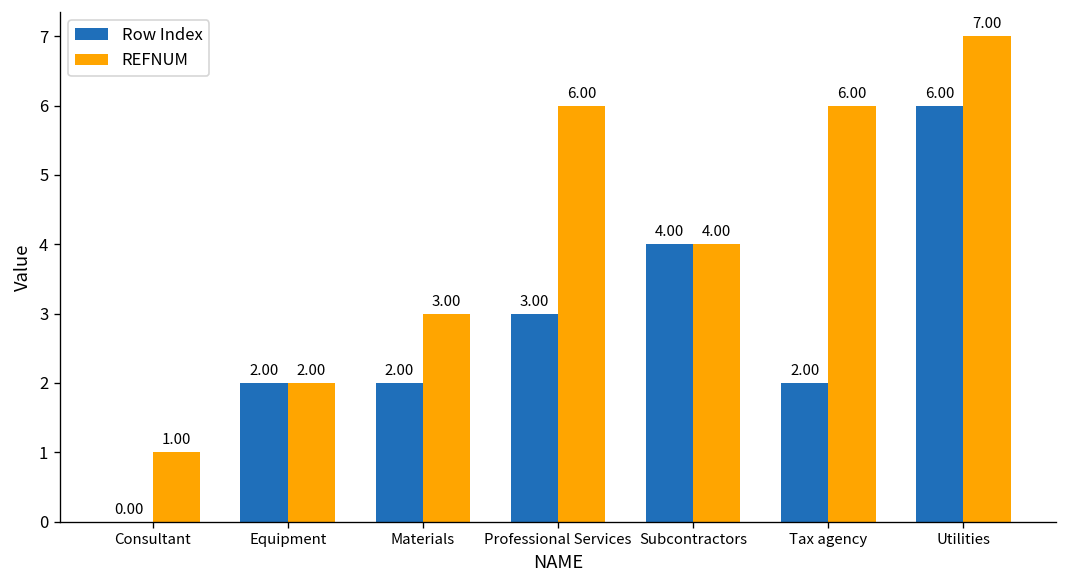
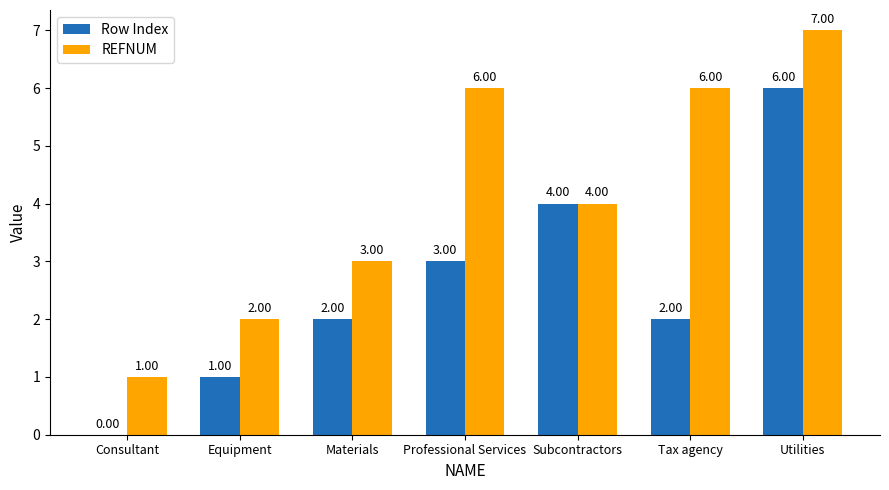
  {
    "Row Index": {
      "Consultant": 0.00,
-     "Equipment": 2.00,
+     "Equipment": 1.00,
      "Materials": 2.00,
      "Professional Services": 3.00,
      "Subcontractors": 4.00,
      "Tax agency": 2.00,
      "Utilities": 6.00
    },
    "REFNUM": {
      "Consultant": 1.00,
      "Equipment": 2.00,
      "Materials": 3.00,
      "Professional Services": 6.00,
      "Subcontractors": 4.00,
      "Tax agency": 6.00,
      "Utilities": 7.00
    }
  }
